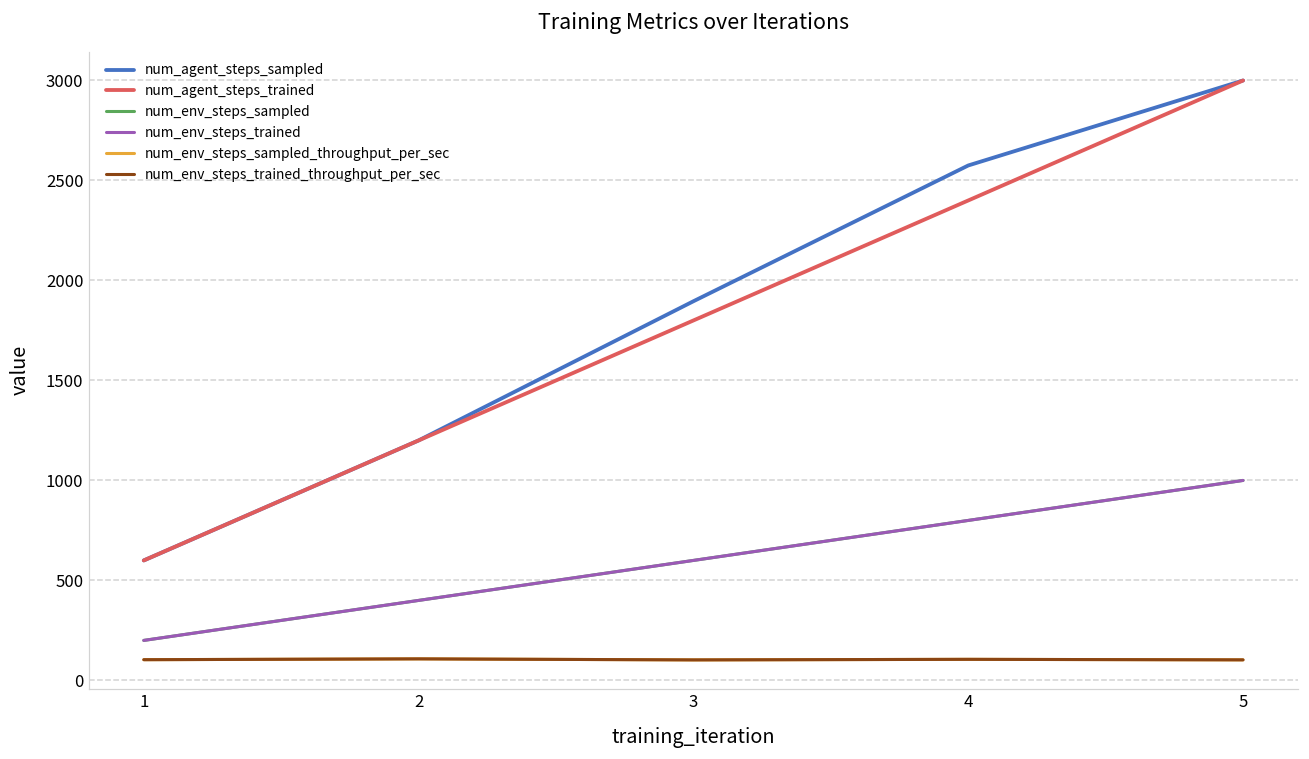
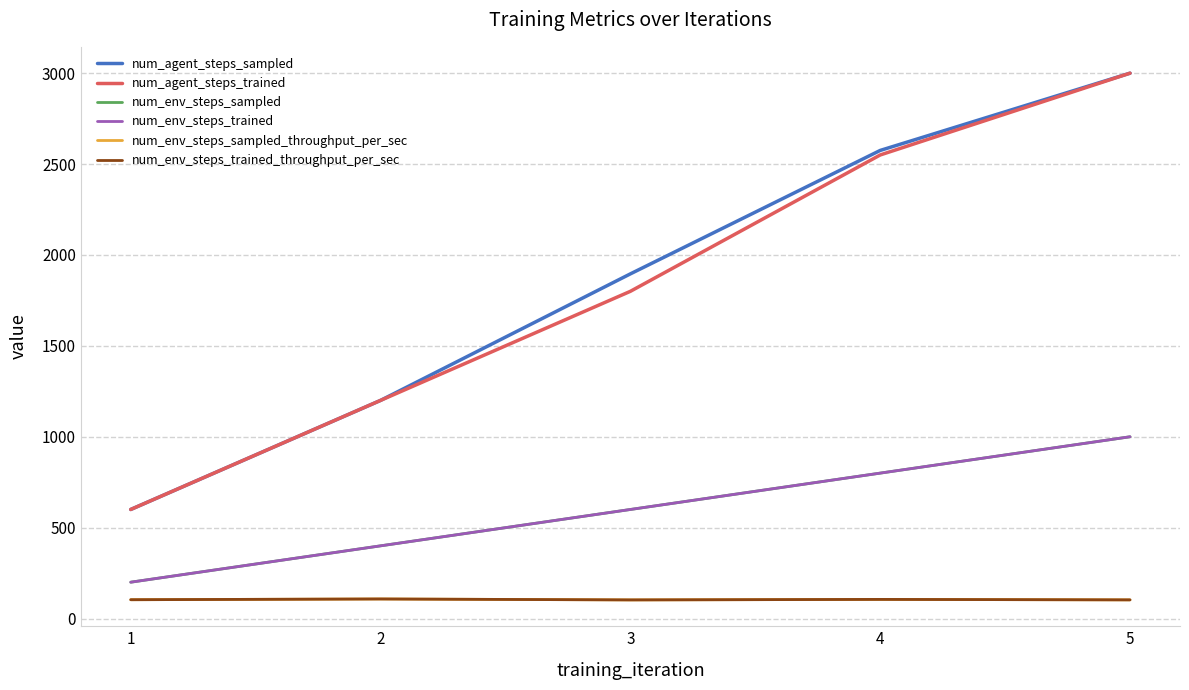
  {
    "num_agent_steps_sampled": {
      "3": 1900,
      "4": 2580
    },
    "num_agent_steps_trained": {
      "3": 1800,
-     "4": 2400
+     "4": 2550
    },
    "num_env_steps_trained": {
      "1": 200,
      "2": 400,
      "3": 600,
      "4": 800,
      "5": 1000
    },
    "num_env_steps_trained_throughput_per_sec": {
      "1": 100,
      "2": 110,
      "3": 100,
      "4": 110,
      "5": 100
    }
  }
